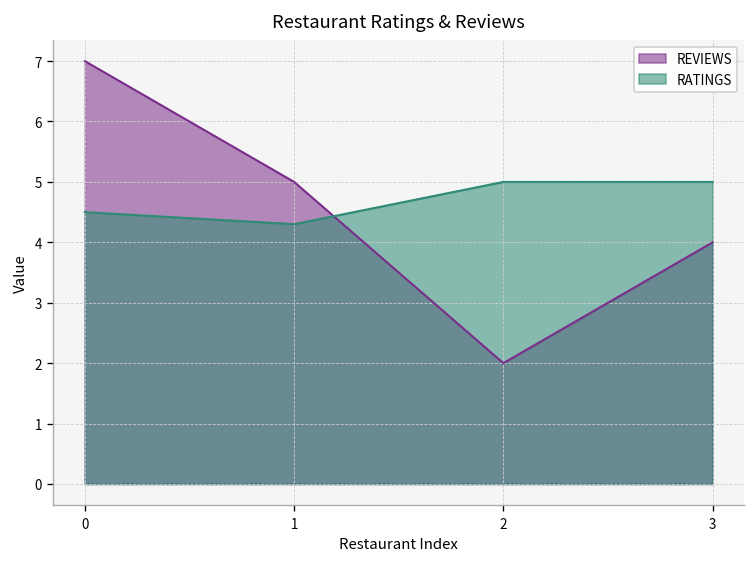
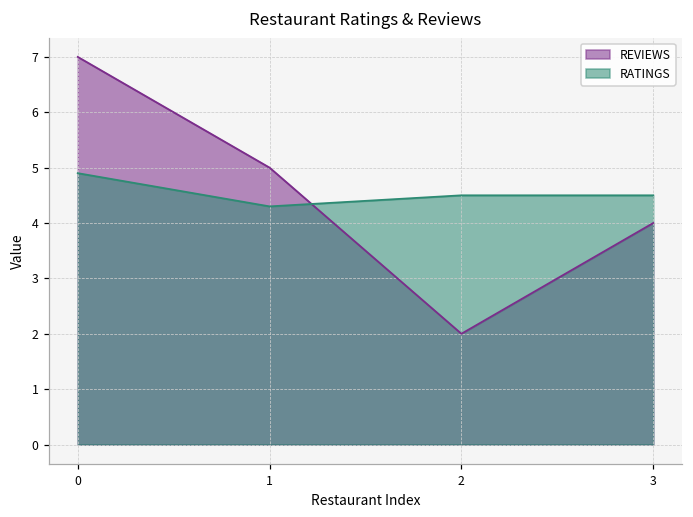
  {
    "REVIEWS": {
      "0": 7.0,
      "1": 5.0,
      "2": 2.0,
      "3": 4.0
    },
    "RATINGS": {
-     "0": 4.5,
+     "0": 4.9,
      "1": 4.3,
-     "2": 5.0,
-     "3": 5.0
+     "2": 4.5,
+     "3": 4.5
    }
  }
